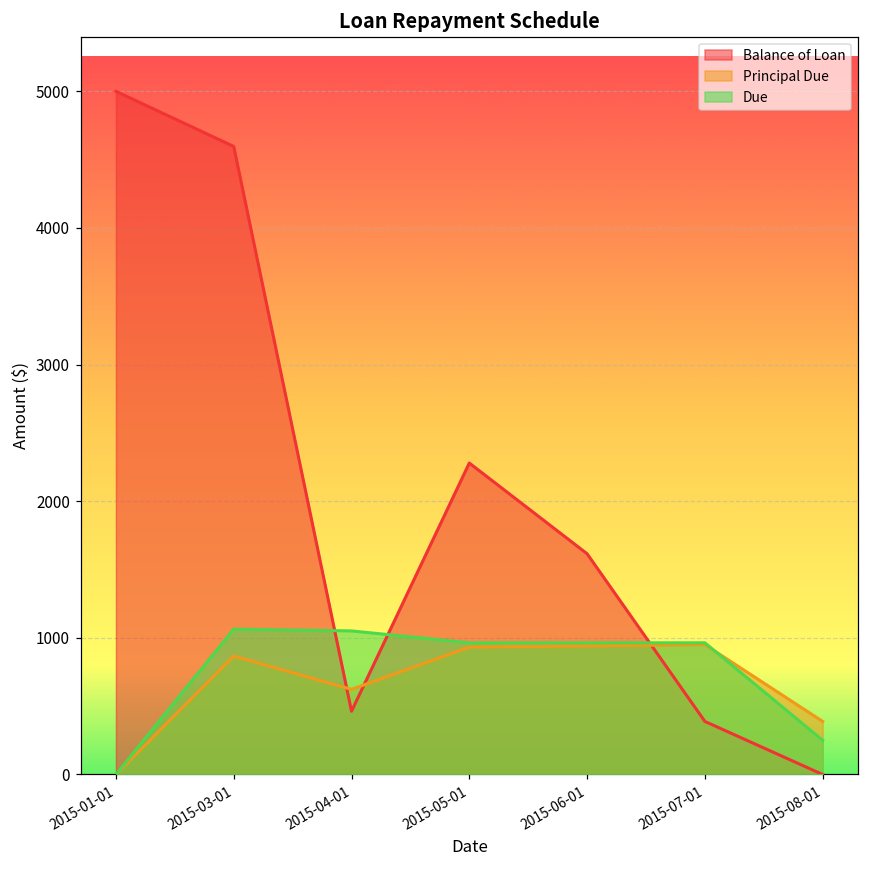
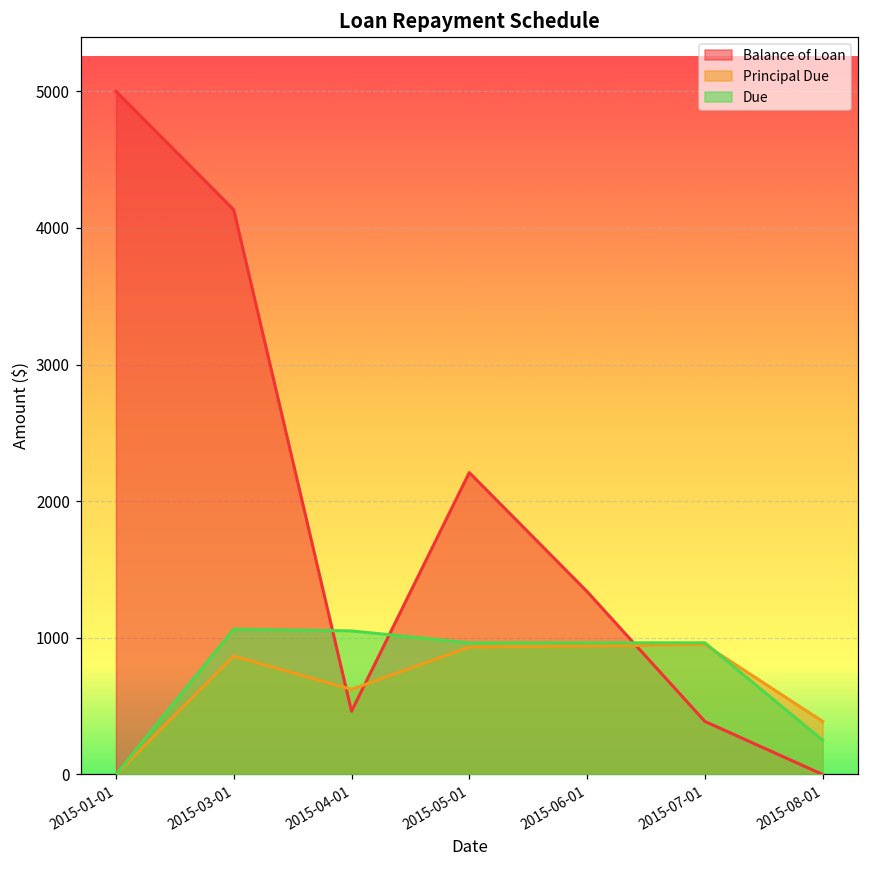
  {
    "Balance of Loan": {
      "2015-01-01": 5000,
-     "2015-03-01": 4600,
+     "2015-03-01": 4130,
      "2015-04-01": 460,
-     "2015-05-01": 2280,
-     "2015-06-01": 1620,
+     "2015-05-01": 2210,
+     "2015-06-01": 1340,
      "2015-07-01": 390,
      "2015-08-01": 0
    },
    "Principal Due": {
      "2015-03-01": 870,
      "2015-04-01": 620,
      "2015-05-01": 930,
      "2015-06-01": 940,
      "2015-08-01": 390
    },
    "Due": {
      "2015-03-01": 1060,
      "2015-04-01": 1050,
      "2015-05-01": 960,
      "2015-06-01": 960,
      "2015-08-01": 250
    }
  }
